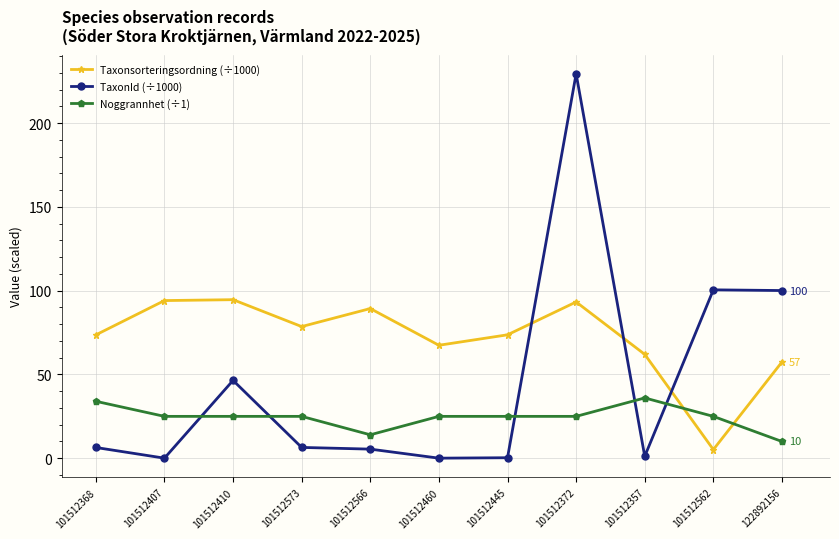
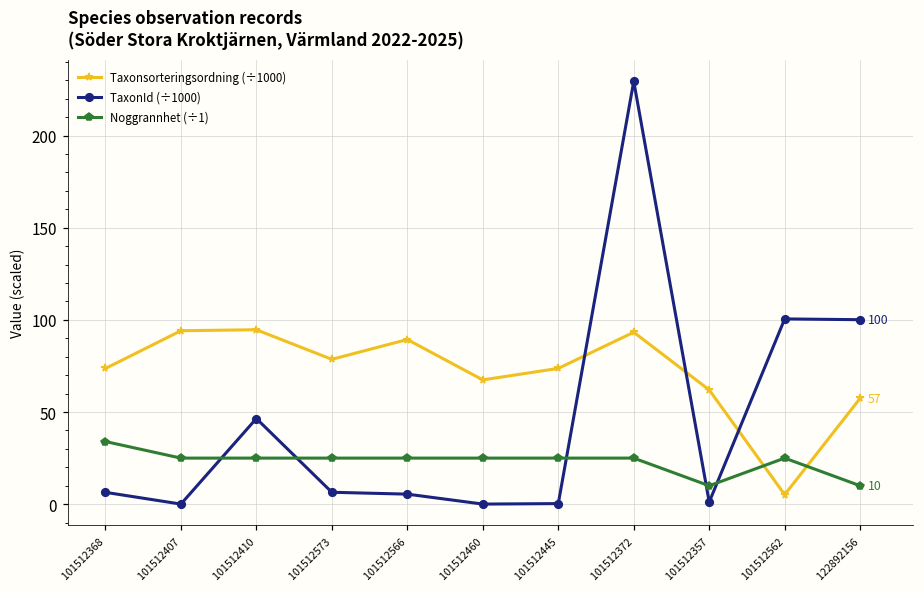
  {
    "Taxonsorteringsordning (÷1000)": {
      "122892156": 57
    },
    "TaxonId (÷1000)": {
      "122892156": 100
    },
    "Noggrannhet (÷1)": {
      "101512368": 34,
      "101512407": 25,
      "101512410": 25,
      "101512573": 25,
-     "101512566": 14,
+     "101512566": 25,
      "101512460": 25,
      "101512445": 25,
      "101512372": 25,
-     "101512357": 36,
+     "101512357": 10,
      "101512562": 25
    }
  }
